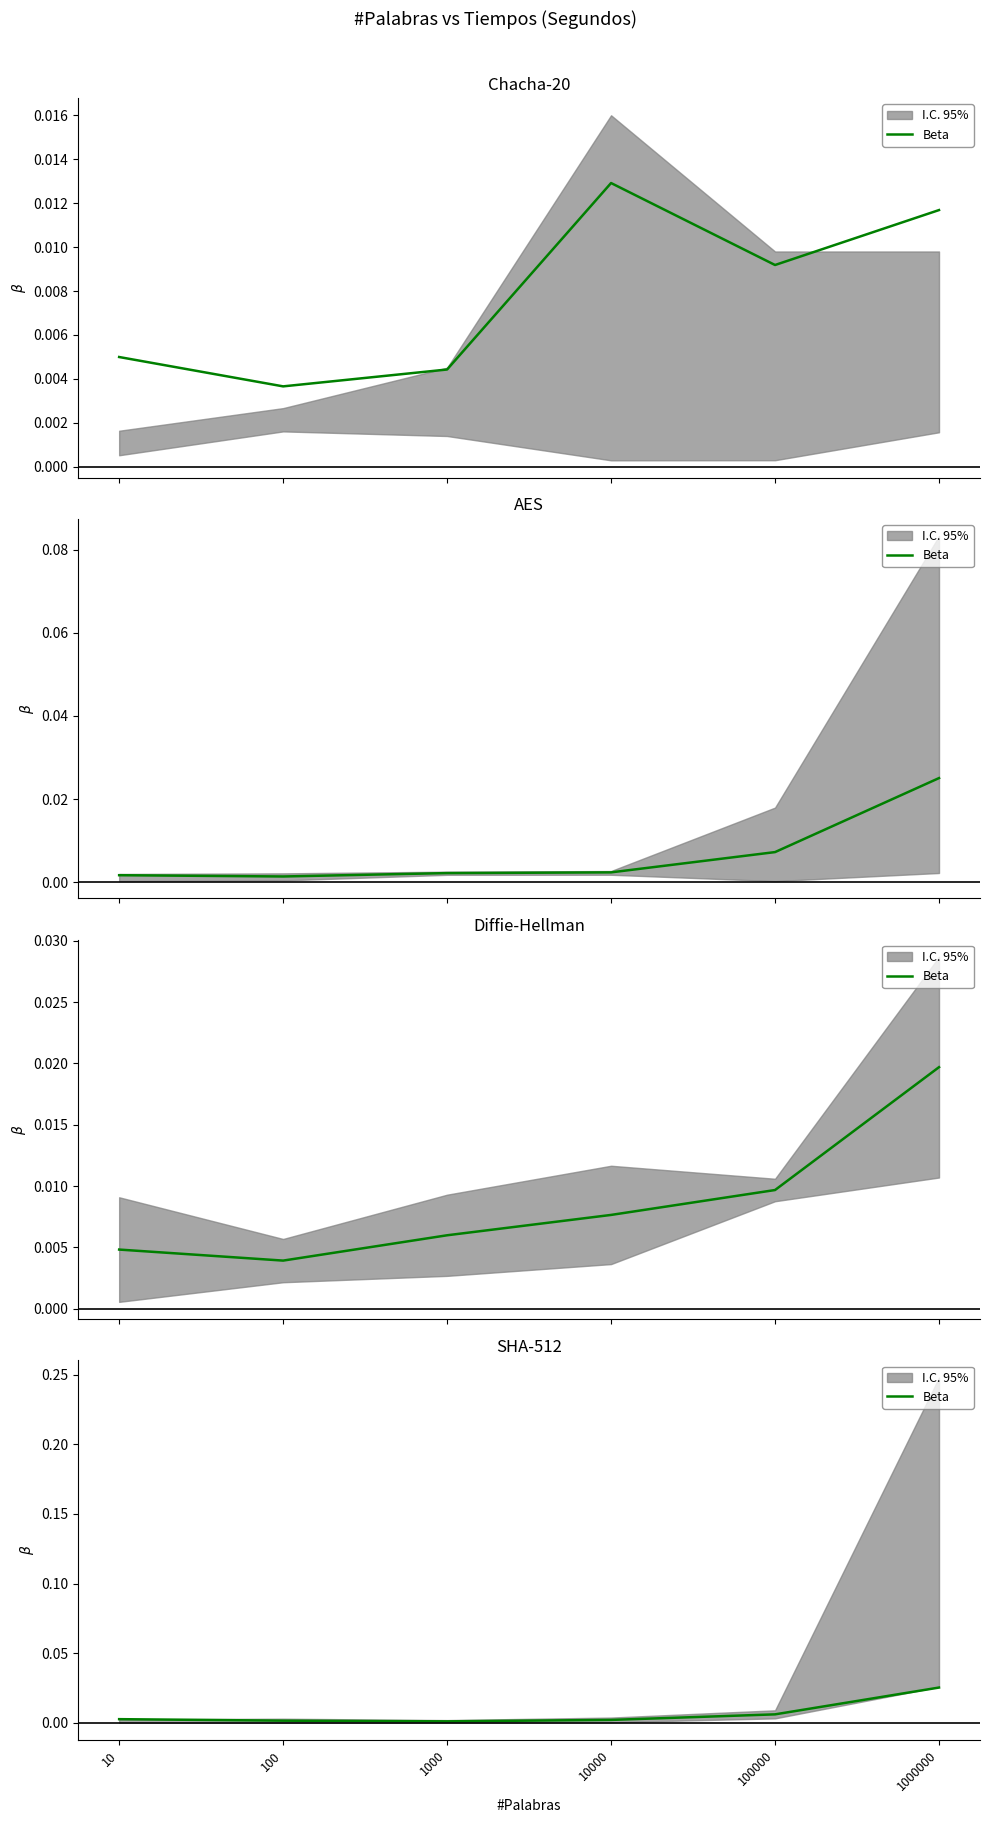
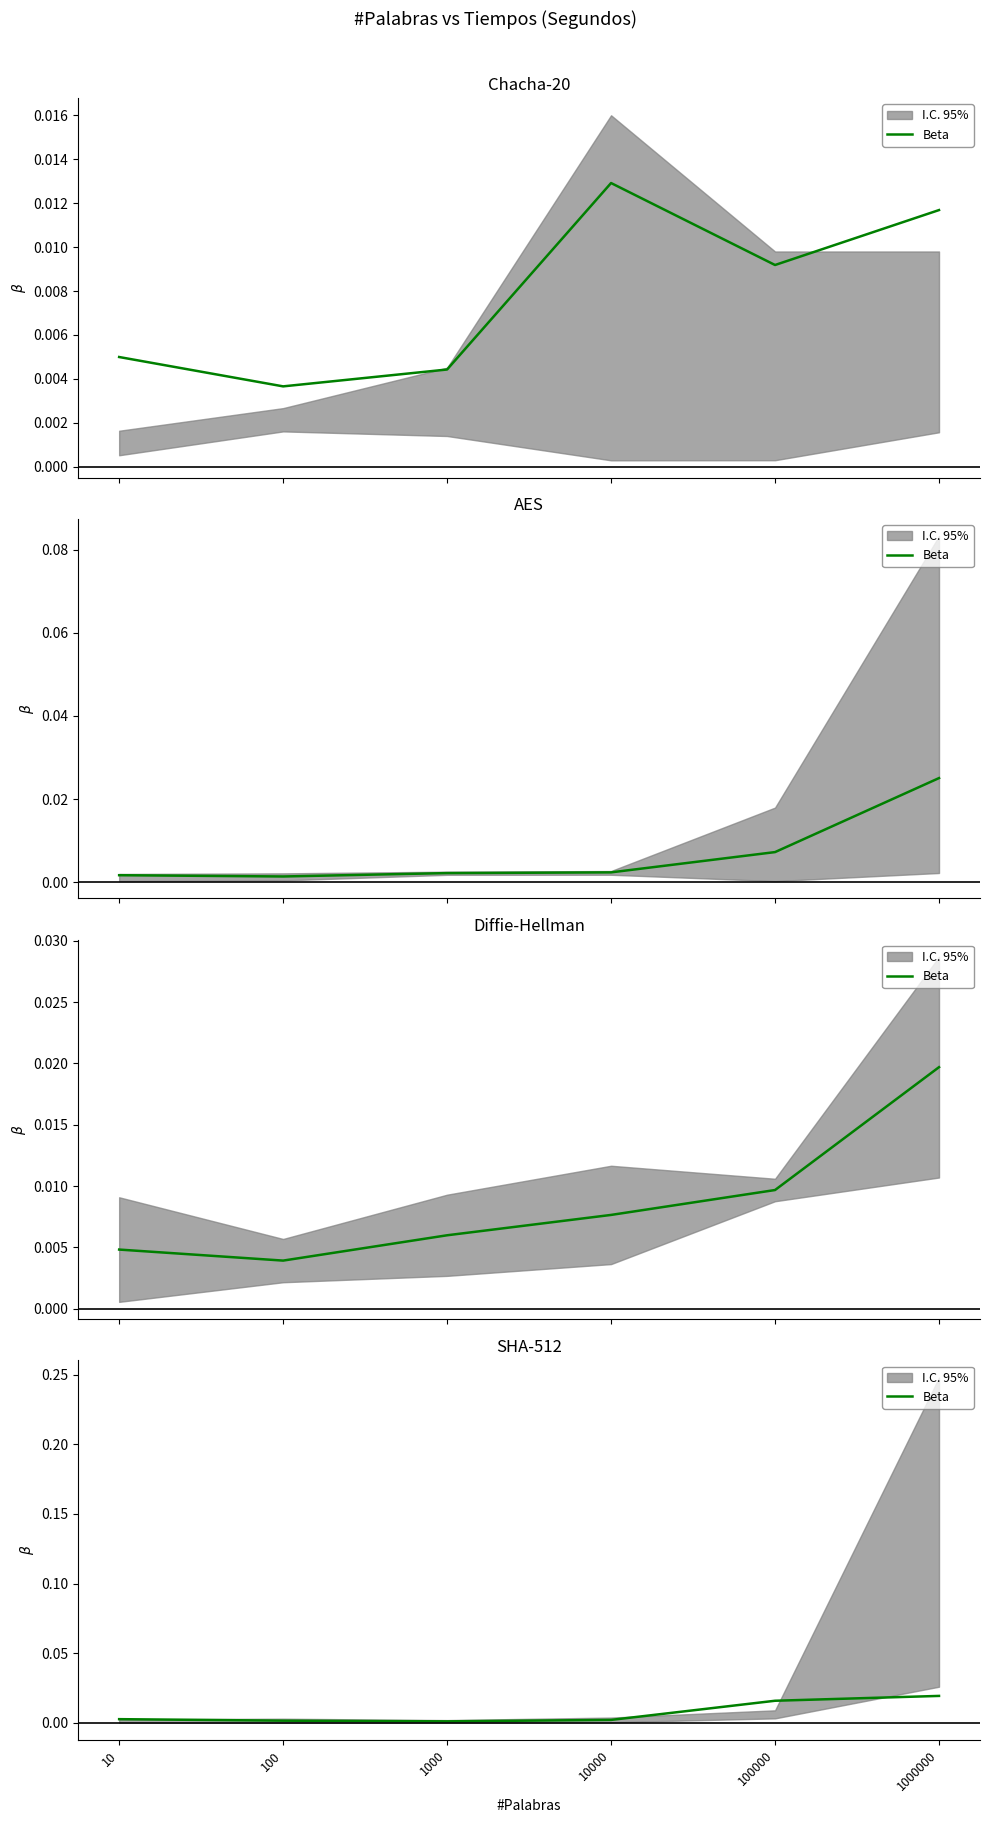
  {
    "SHA-512": {
      "Beta": {
-       "100000": 0.006,
-       "1000000": 0.025
+       "100000": 0.016,
+       "1000000": 0.019
      }
    }
  }
